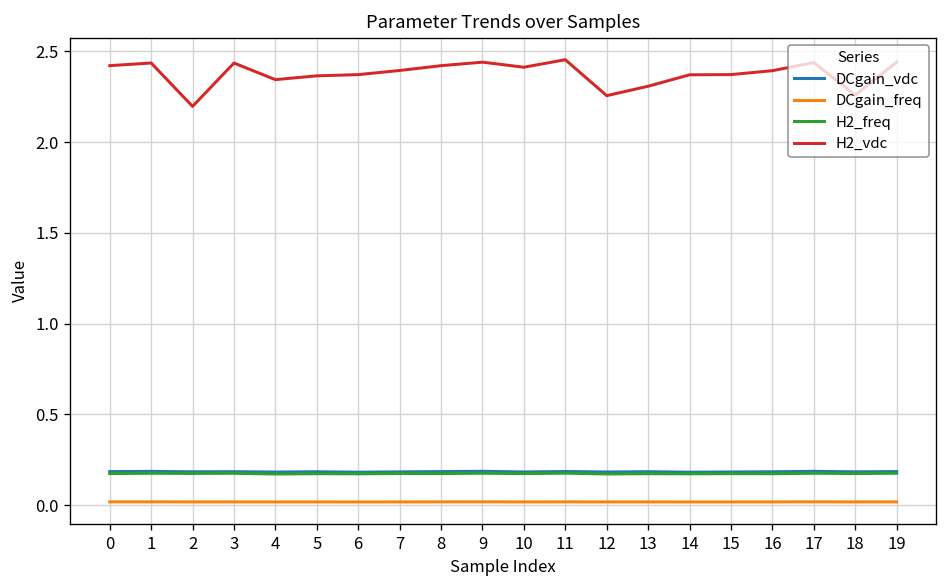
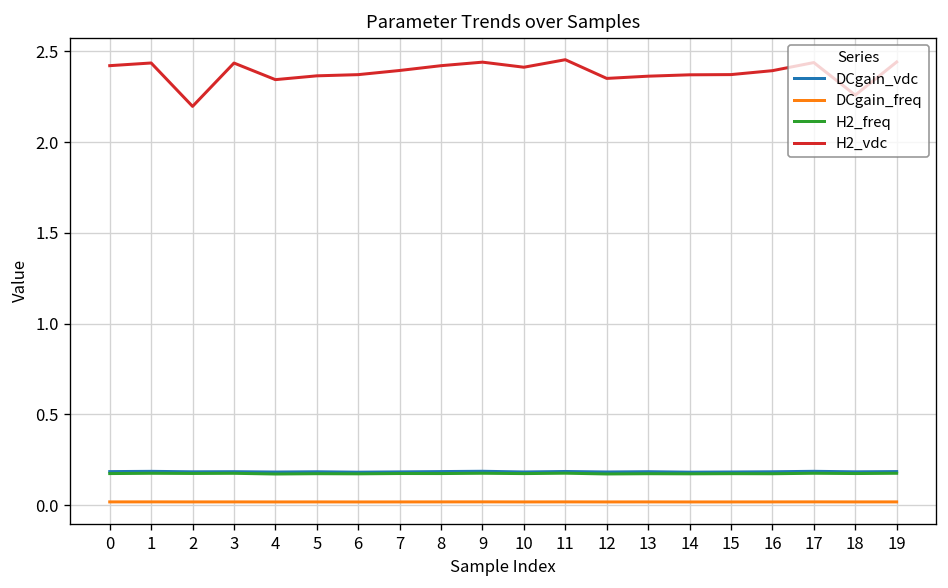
  {
    "DCgain_freq": {
      "0": 0.02,
      "1": 0.02,
      "2": 0.02,
      "3": 0.02,
      "4": 0.02,
      "5": 0.02,
      "6": 0.02,
      "7": 0.02,
      "8": 0.02,
      "9": 0.02,
      "10": 0.02,
      "11": 0.02,
      "12": 0.02,
      "13": 0.02,
      "14": 0.02,
      "15": 0.02,
      "16": 0.02,
      "17": 0.02,
      "18": 0.02,
      "19": 0.02
    },
    "H2_vdc": {
      "0": 2.42,
      "1": 2.44,
      "2": 2.20,
      "3": 2.44,
      "4": 2.34,
      "5": 2.37,
      "6": 2.37,
      "7": 2.40,
      "8": 2.42,
      "9": 2.44,
      "10": 2.41,
      "11": 2.45,
-     "12": 2.26,
-     "13": 2.31,
+     "12": 2.35,
+     "13": 2.36,
      "14": 2.37,
      "15": 2.37,
      "16": 2.39
    }
  }
